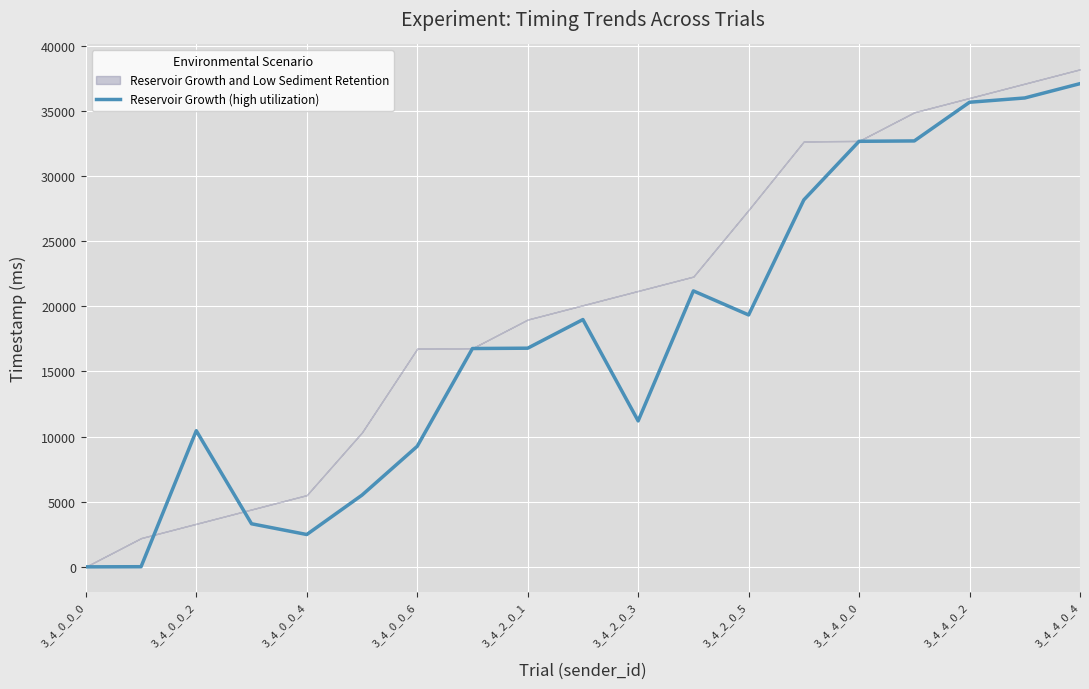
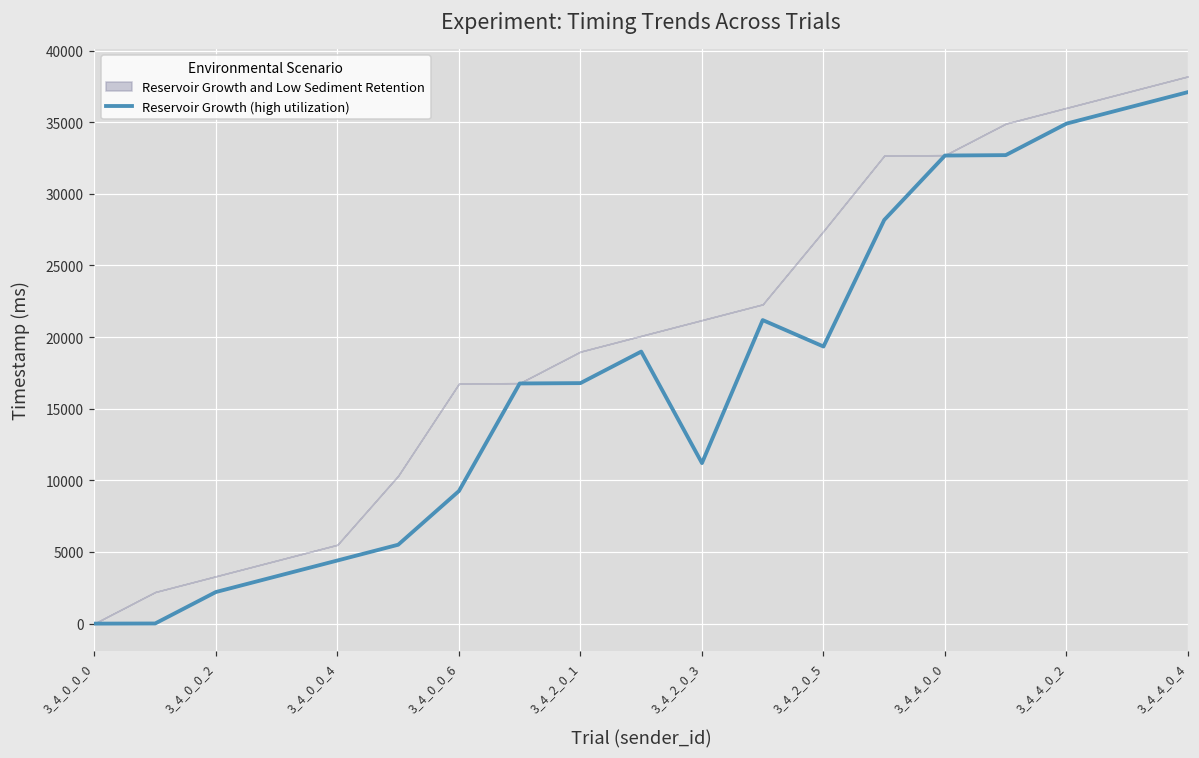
  {
    "Reservoir Growth (high utilization)": {
-     "3_4_0_0_2": 10500,
-     "3_4_0_0_4": 2500,
+     "3_4_0_0_2": 2200,
+     "3_4_0_0_4": 4400,
      "3_4_0_0_6": 9300,
      "3_4_2_0_1": 16800,
      "3_4_2_0_3": 11200,
      "3_4_2_0_5": 19300,
-     "3_4_4_0_2": 35700,
+     "3_4_4_0_2": 34900,
      "3_4_4_0_4": 37100
    }
  }
